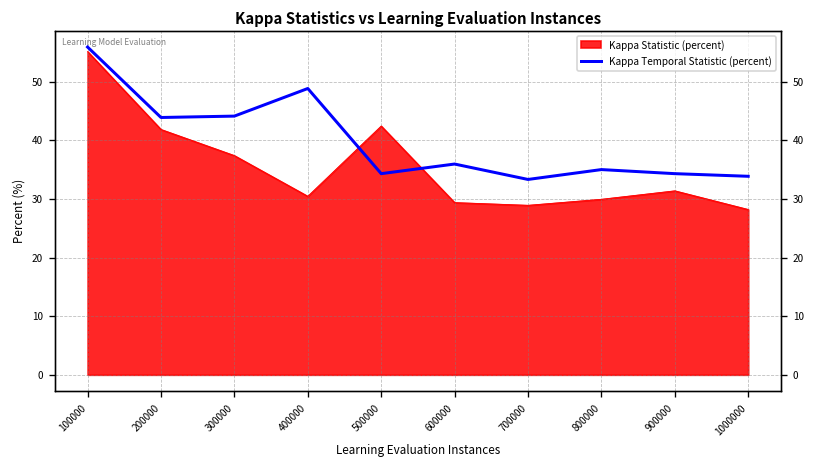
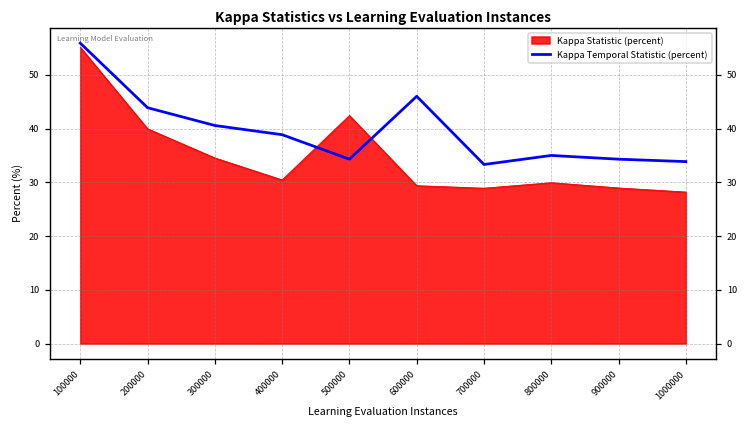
  {
    "Kappa Statistic (percent)": {
      "100000": 55,
-     "200000": 42,
-     "300000": 37,
+     "200000": 40,
+     "300000": 35,
      "400000": 30,
      "500000": 42,
      "600000": 29,
      "700000": 29,
      "800000": 30,
-     "900000": 31,
+     "900000": 29,
      "1000000": 28
    },
    "Kappa Temporal Statistic (percent)": {
      "100000": 56,
      "200000": 44,
-     "300000": 44,
-     "400000": 49,
+     "300000": 41,
+     "400000": 39,
      "500000": 34,
-     "600000": 36,
+     "600000": 46,
      "700000": 33,
      "800000": 35,
      "900000": 34,
      "1000000": 34
    }
  }
